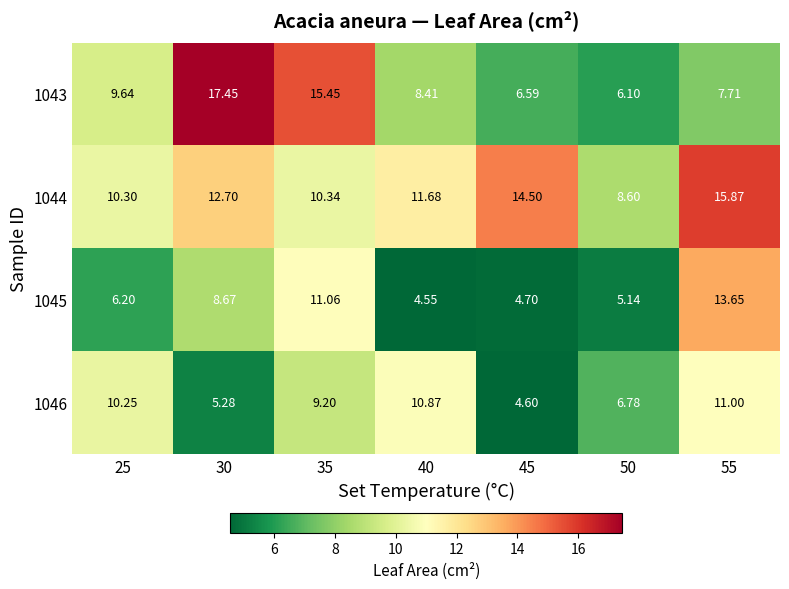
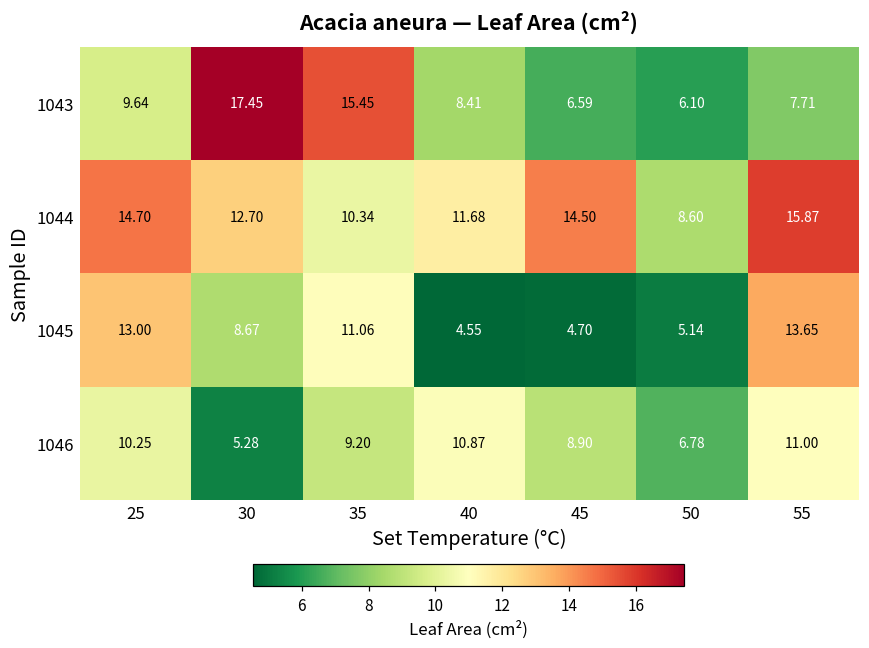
  {
    "1043": {
      "25": 9.64,
      "30": 17.45,
      "35": 15.45,
      "40": 8.41,
      "45": 6.59,
      "50": 6.10,
      "55": 7.71
    },
    "1044": {
-     "25": 10.30,
+     "25": 14.70,
      "30": 12.70,
      "35": 10.34,
      "40": 11.68,
      "45": 14.50,
      "50": 8.60,
      "55": 15.87
    },
    "1045": {
-     "25": 6.20,
+     "25": 13.00,
      "30": 8.67,
      "35": 11.06,
      "40": 4.55,
      "45": 4.70,
      "50": 5.14,
      "55": 13.65
    },
    "1046": {
      "25": 10.25,
      "30": 5.28,
      "35": 9.20,
      "40": 10.87,
-     "45": 4.60,
+     "45": 8.90,
      "50": 6.78,
      "55": 11.00
    }
  }
